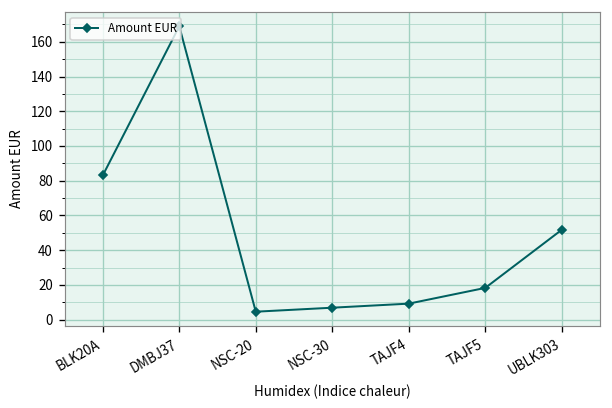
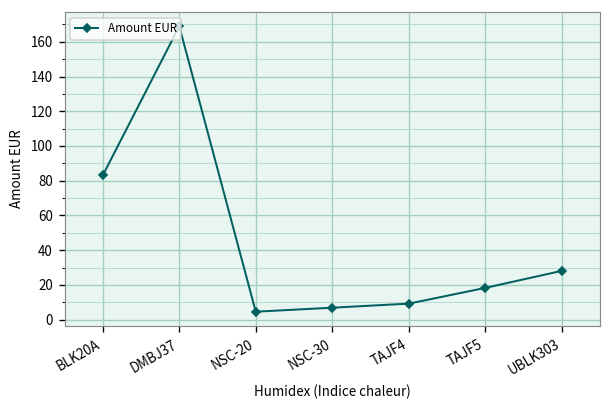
  {
    "BLK20A": 83,
    "NSC-20": 5,
    "NSC-30": 7,
    "TAJF4": 9,
    "TAJF5": 18,
-   "UBLK303": 52
+   "UBLK303": 28
  }
